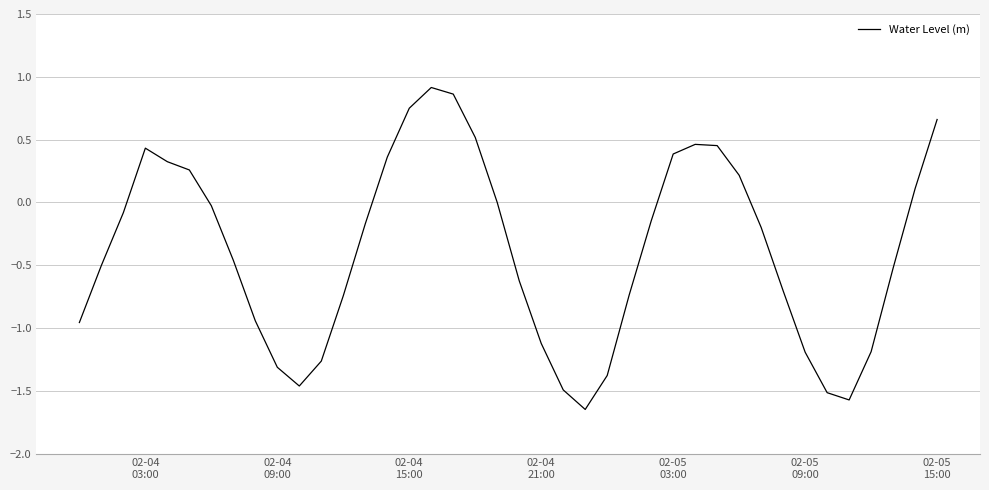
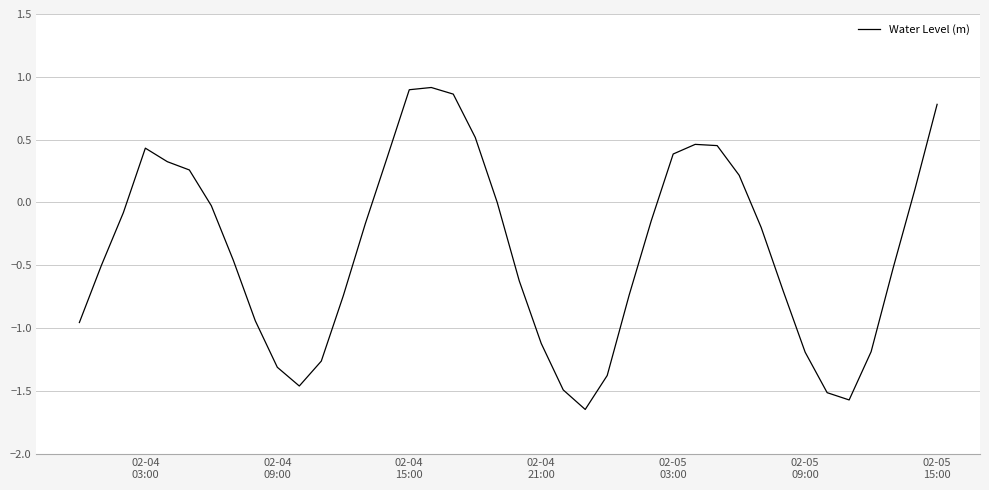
  {
    "02-04 03:00": 0.43,
    "02-04 09:00": -1.31,
-   "02-04 15:00": 0.75,
+   "02-04 15:00": 0.90,
    "02-04 21:00": -1.12,
    "02-05 03:00": 0.39,
    "02-05 09:00": -1.19,
-   "02-05 15:00": 0.66
+   "02-05 15:00": 0.78
  }
